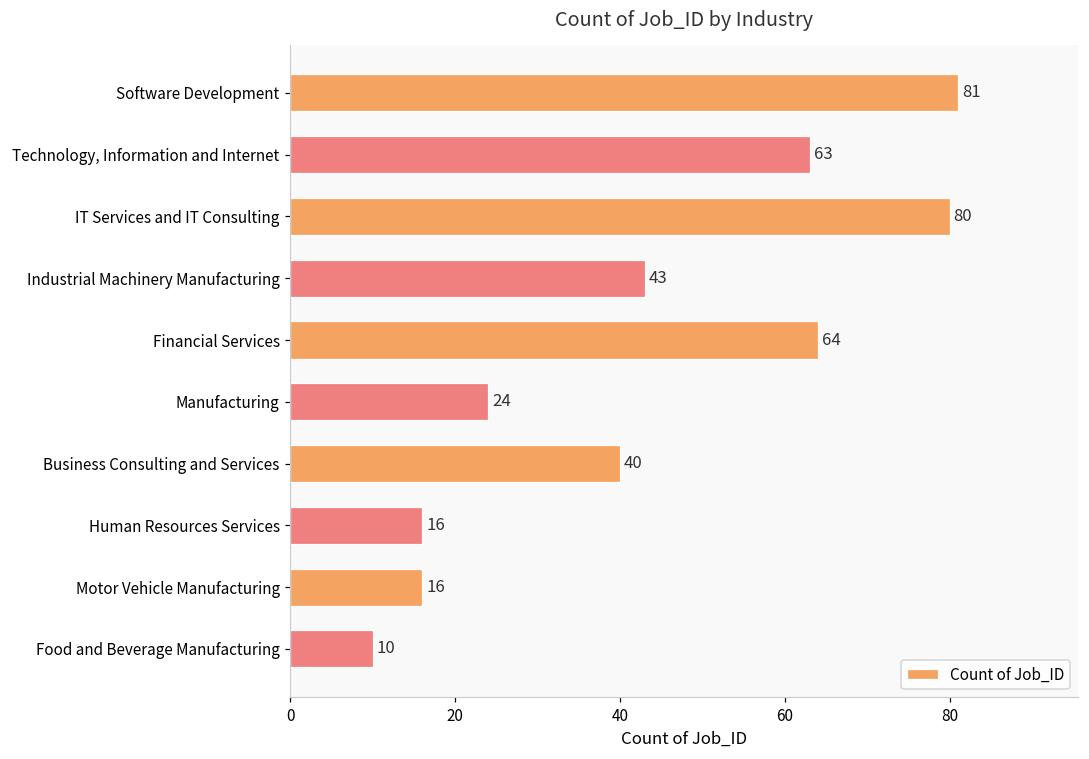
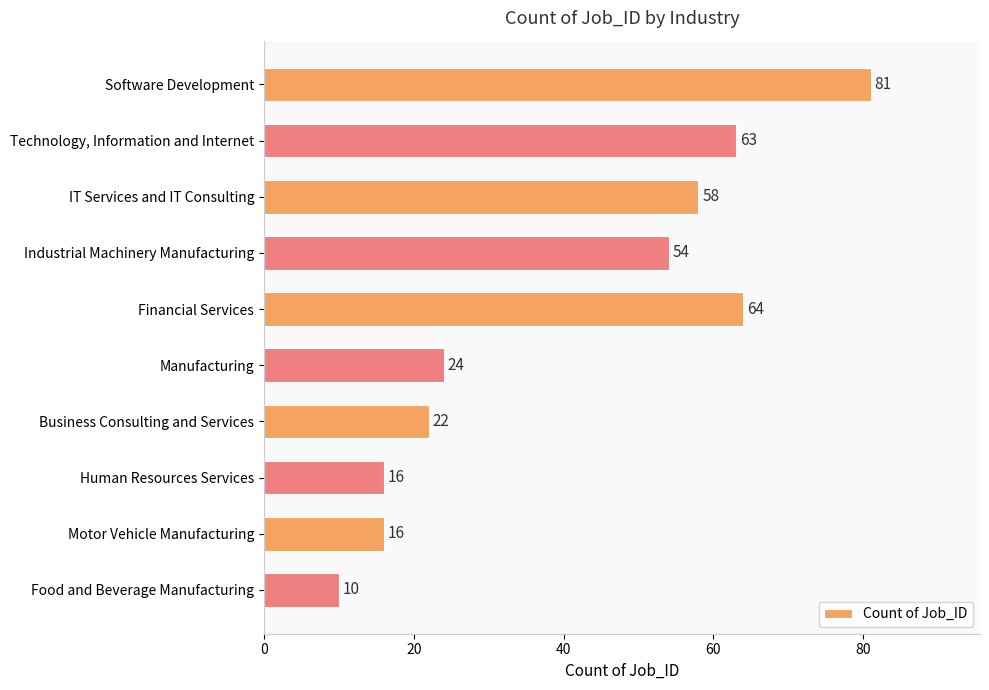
  {
    "Software Development": 81,
    "Technology, Information and Internet": 63,
-   "IT Services and IT Consulting": 80,
-   "Industrial Machinery Manufacturing": 43,
+   "IT Services and IT Consulting": 58,
+   "Industrial Machinery Manufacturing": 54,
    "Financial Services": 64,
    "Manufacturing": 24,
-   "Business Consulting and Services": 40,
+   "Business Consulting and Services": 22,
    "Human Resources Services": 16,
    "Motor Vehicle Manufacturing": 16,
    "Food and Beverage Manufacturing": 10
  }
